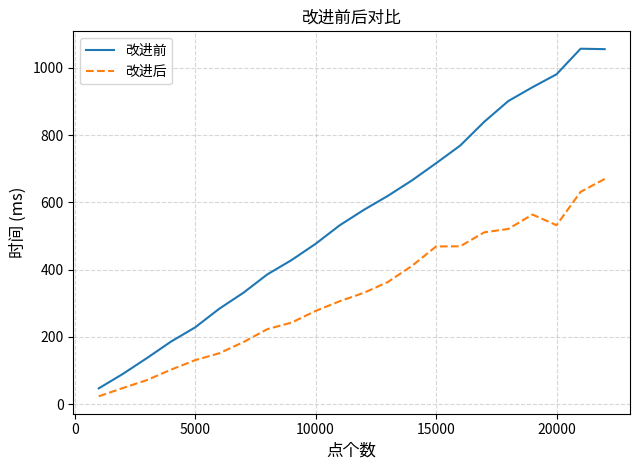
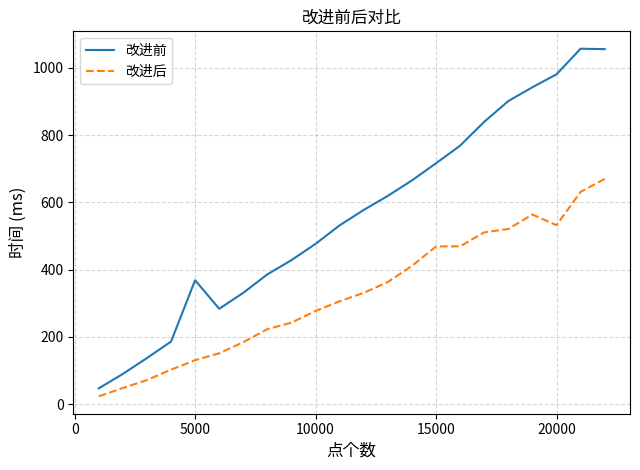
  {
    "改进前": {
-     "5000": 230,
+     "5000": 370,
      "10000": 480,
      "15000": 720,
      "20000": 980
    },
    "改进后": {
      "5000": 130,
      "10000": 280,
      "15000": 470,
      "20000": 530
    }
  }
